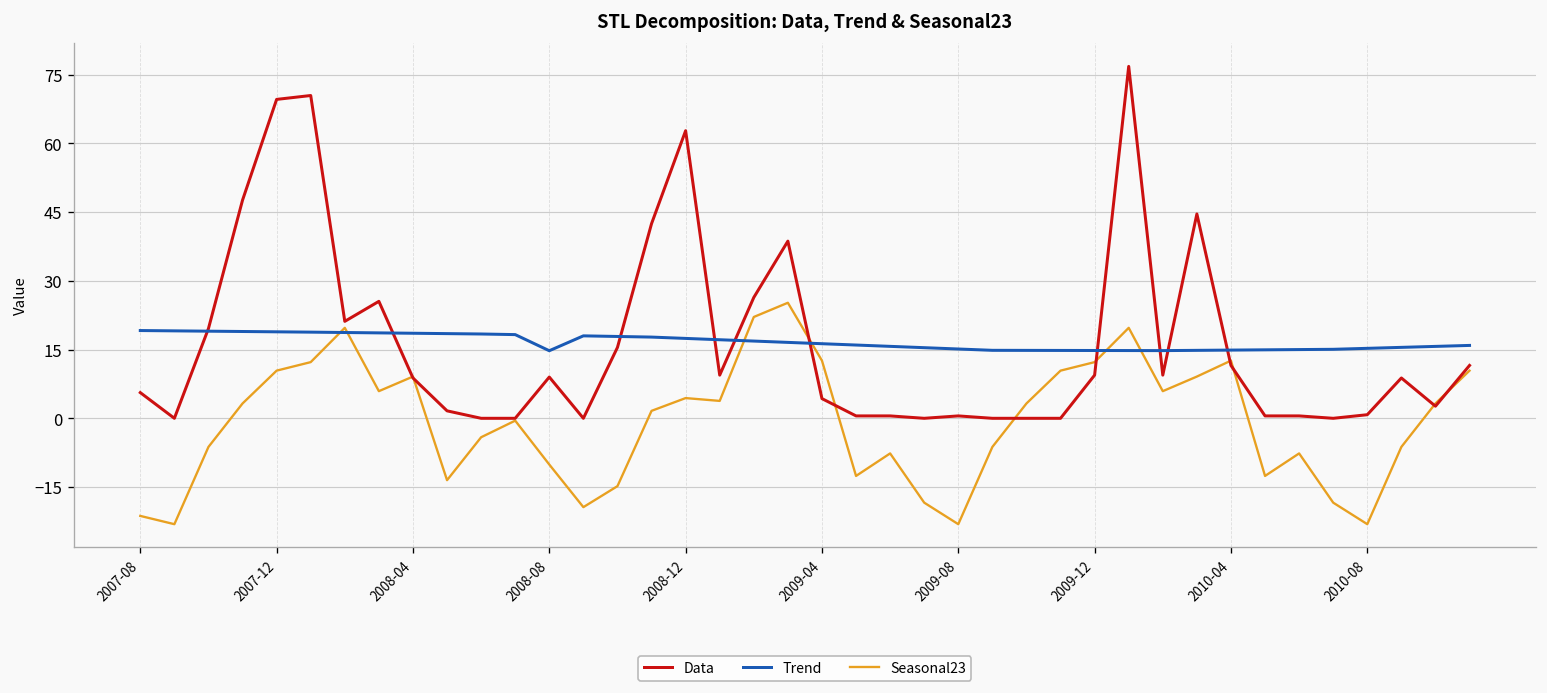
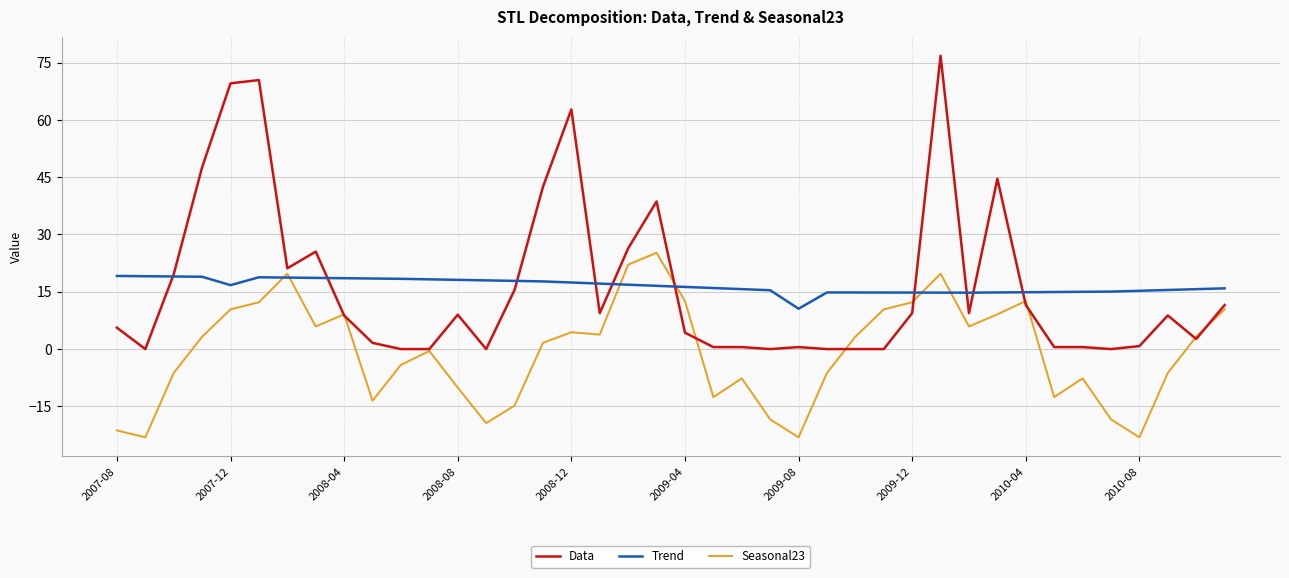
  {
    "Data": {
      "2007-08": 6,
      "2007-12": 70,
      "2008-08": 9,
      "2008-12": 63,
      "2009-04": 4,
      "2009-08": 1,
      "2009-12": 9,
      "2010-04": 12,
      "2010-08": 1
    },
    "Trend": {
      "2007-08": 19,
-     "2007-12": 19,
+     "2007-12": 17,
      "2008-04": 19,
-     "2008-08": 15,
+     "2008-08": 18,
      "2008-12": 17,
      "2009-04": 16,
-     "2009-08": 15,
+     "2009-08": 11,
      "2009-12": 15,
      "2010-04": 15,
      "2010-08": 15
    },
    "Seasonal23": {
      "2007-08": -21,
      "2007-12": 10,
      "2008-08": -10,
      "2008-12": 4,
      "2009-04": 13,
      "2009-08": -23,
      "2009-12": 12,
      "2010-04": 13,
      "2010-08": -23
    }
  }
